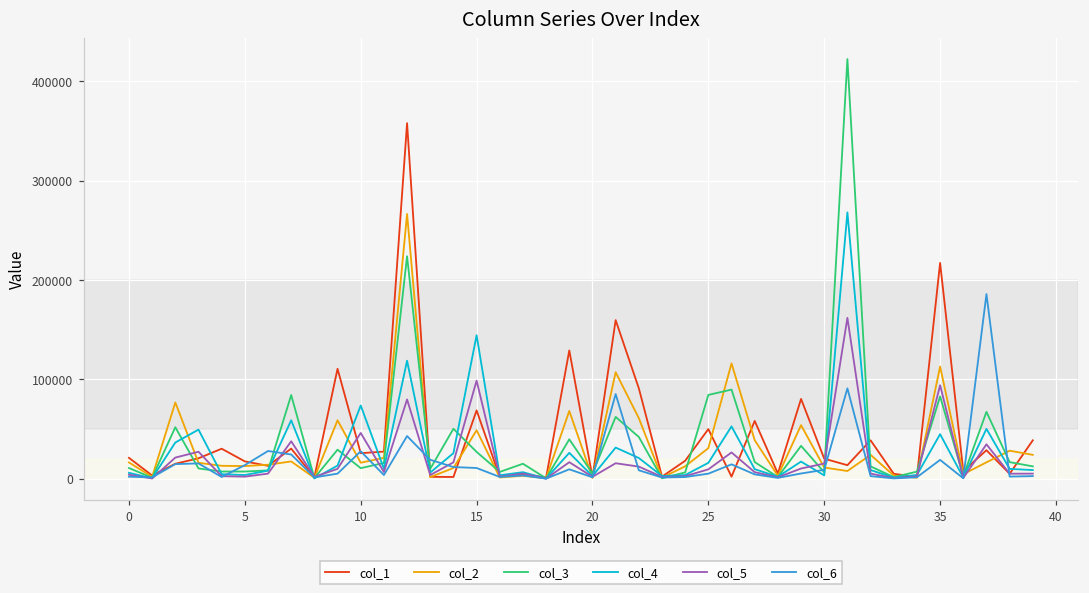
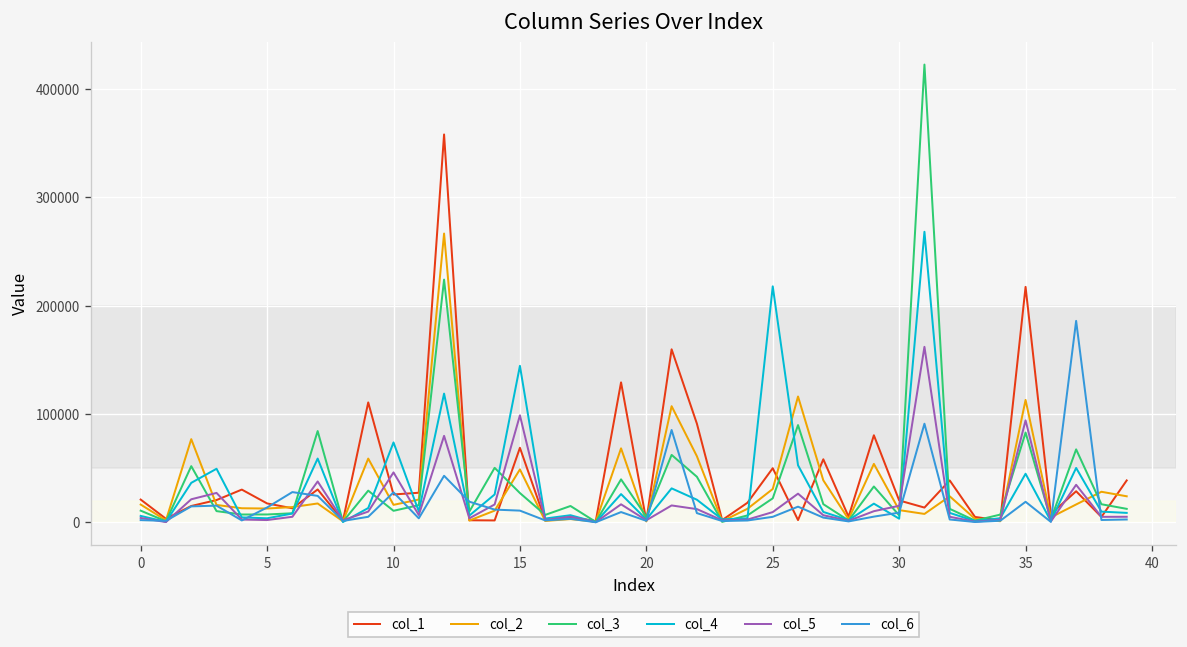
  {
    "col_1": {
      "0": 20000,
      "5": 20000,
      "15": 70000,
      "25": 50000,
      "30": 20000,
      "35": 220000
    },
    "col_2": {
      "0": 20000,
      "10": 20000,
      "15": 50000,
      "25": 30000,
      "35": 110000
    },
    "col_3": {
      "0": 10000,
      "5": 10000,
      "10": 10000,
      "15": 30000,
-     "25": 80000,
+     "25": 20000,
      "35": 80000
    },
    "col_4": {
      "10": 70000,
      "15": 140000,
-     "25": 20000,
+     "25": 220000,
      "30": 0,
      "35": 40000
    },
    "col_5": {
      "10": 50000,
      "15": 100000,
      "25": 10000,
      "30": 20000,
      "35": 90000
    },
    "col_6": {
      "15": 10000,
      "25": 10000,
      "35": 20000
    }
  }
